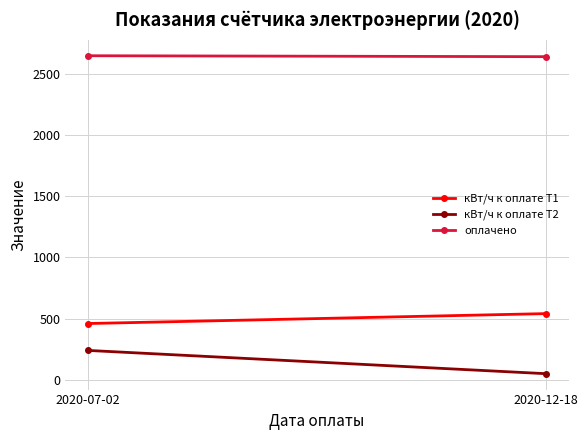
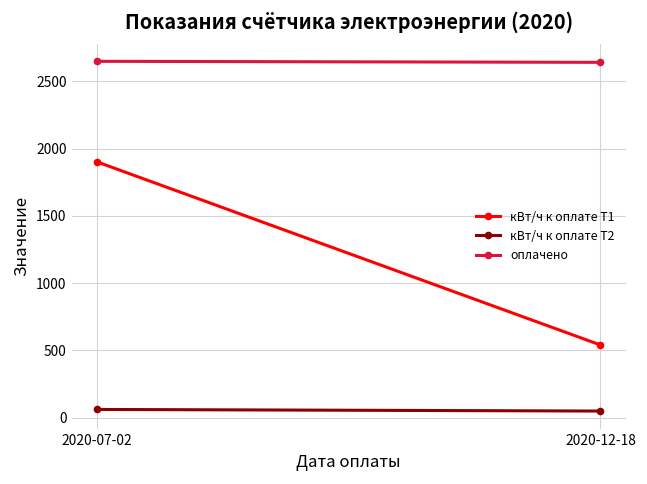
  {
    "кВт/ч к оплате Т1": {
-     "2020-07-02": 460,
+     "2020-07-02": 1900,
      "2020-12-18": 540
    },
    "кВт/ч к оплате Т2": {
-     "2020-07-02": 240,
+     "2020-07-02": 60,
      "2020-12-18": 50
    },
    "оплачено": {
      "2020-07-02": 2650,
      "2020-12-18": 2640
    }
  }
